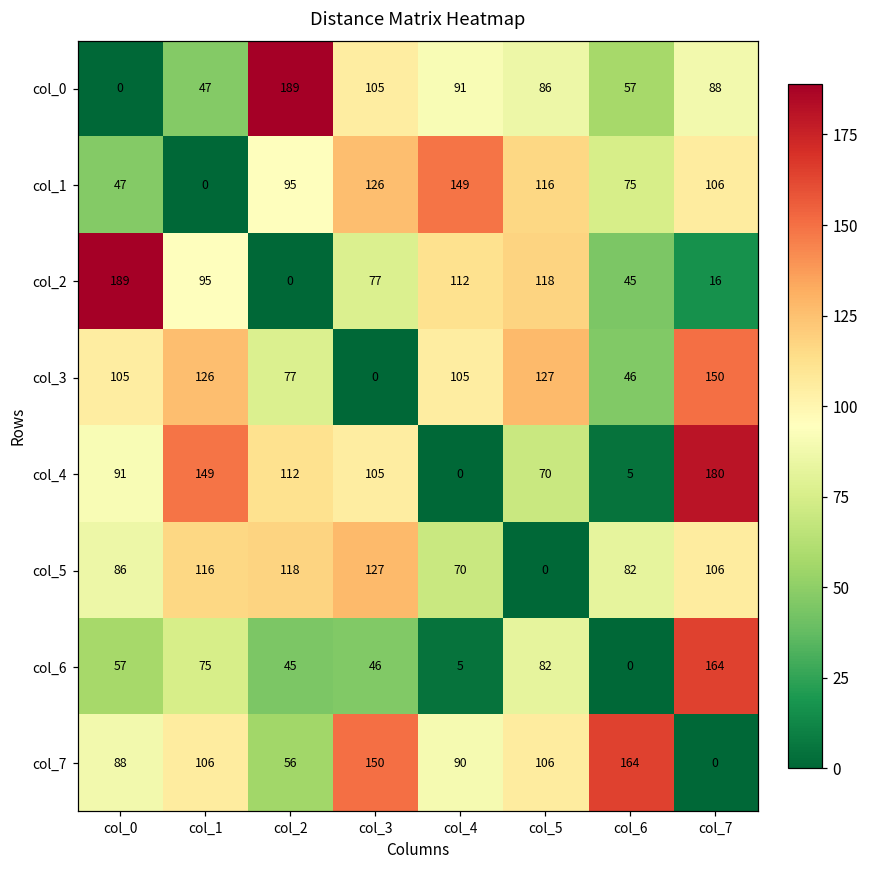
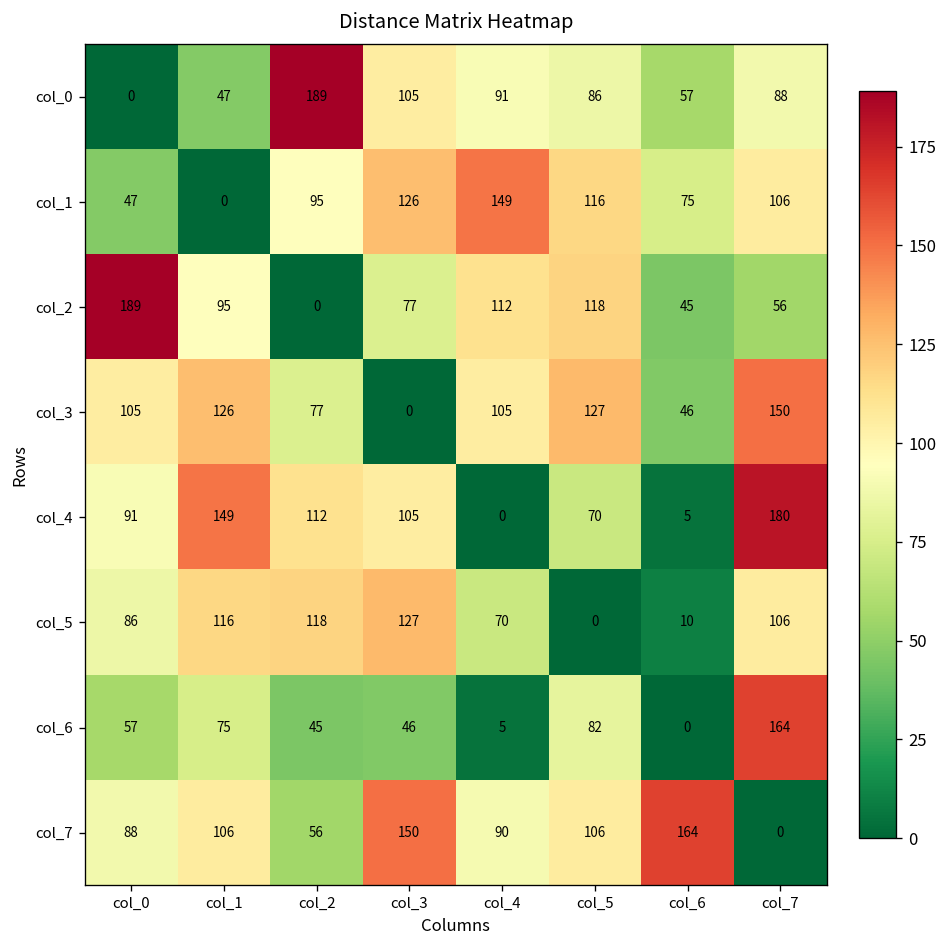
  {
    "col_0": {
      "col_0": 0,
      "col_1": 47,
      "col_2": 189,
      "col_3": 105,
      "col_4": 91,
      "col_5": 86,
      "col_6": 57,
      "col_7": 88
    },
    "col_1": {
      "col_0": 47,
      "col_1": 0,
      "col_2": 95,
      "col_3": 126,
      "col_4": 149,
      "col_5": 116,
      "col_6": 75,
      "col_7": 106
    },
    "col_2": {
      "col_0": 189,
      "col_1": 95,
      "col_2": 0,
      "col_3": 77,
      "col_4": 112,
      "col_5": 118,
      "col_6": 45,
-     "col_7": 16
+     "col_7": 56
    },
    "col_3": {
      "col_0": 105,
      "col_1": 126,
      "col_2": 77,
      "col_3": 0,
      "col_4": 105,
      "col_5": 127,
      "col_6": 46,
      "col_7": 150
    },
    "col_4": {
      "col_0": 91,
      "col_1": 149,
      "col_2": 112,
      "col_3": 105,
      "col_4": 0,
      "col_5": 70,
      "col_6": 5,
      "col_7": 180
    },
    "col_5": {
      "col_0": 86,
      "col_1": 116,
      "col_2": 118,
      "col_3": 127,
      "col_4": 70,
      "col_5": 0,
-     "col_6": 82,
+     "col_6": 10,
      "col_7": 106
    },
    "col_6": {
      "col_0": 57,
      "col_1": 75,
      "col_2": 45,
      "col_3": 46,
      "col_4": 5,
      "col_5": 82,
      "col_6": 0,
      "col_7": 164
    },
    "col_7": {
      "col_0": 88,
      "col_1": 106,
      "col_2": 56,
      "col_3": 150,
      "col_4": 90,
      "col_5": 106,
      "col_6": 164,
      "col_7": 0
    }
  }
